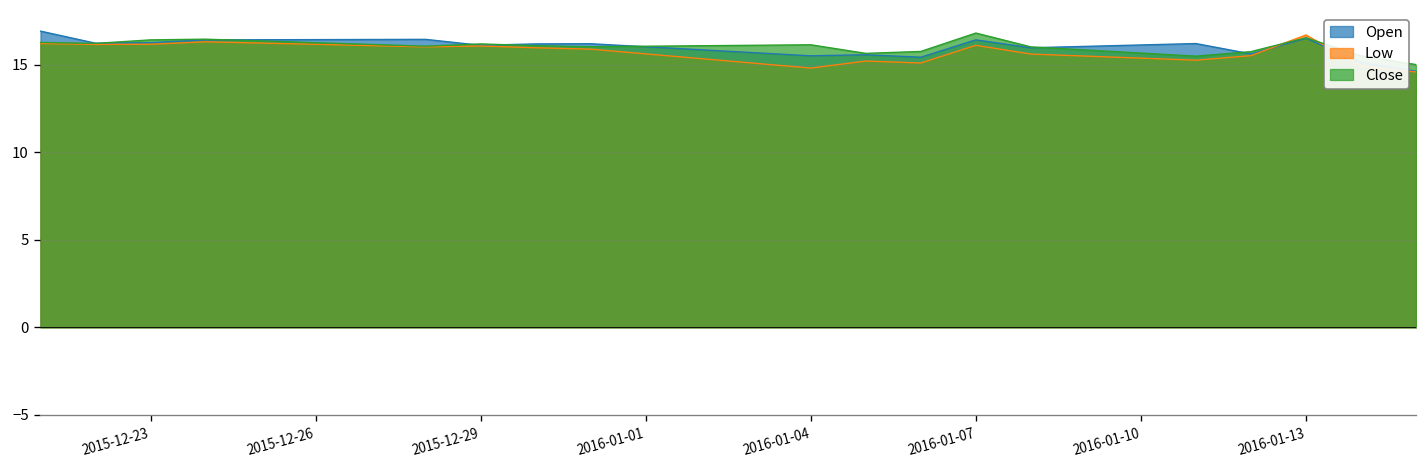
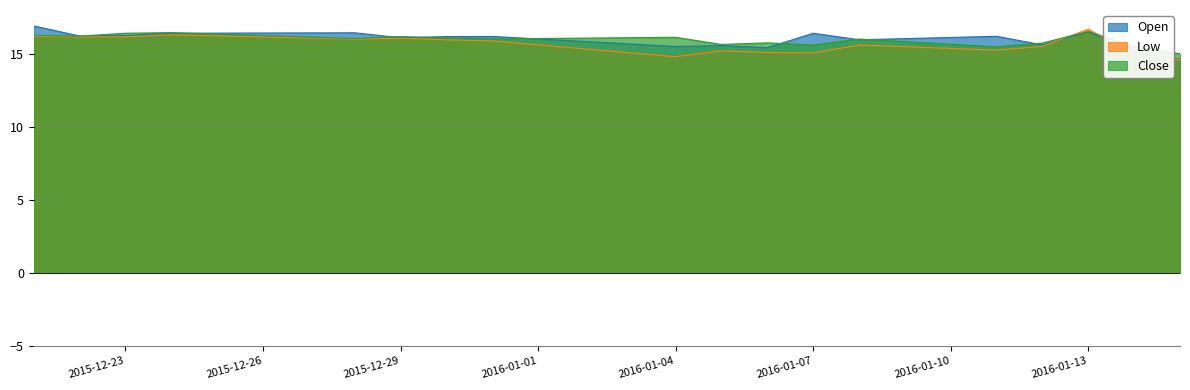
  {
    "Open": {
      "2016-01-04": 15.5,
      "2016-01-07": 16.4
    },
    "Low": {
      "2016-01-04": 14.8,
-     "2016-01-07": 16.1
+     "2016-01-07": 15.1
    },
    "Close": {
      "2016-01-04": 16.1,
-     "2016-01-07": 16.8
+     "2016-01-07": 15.6
    }
  }
